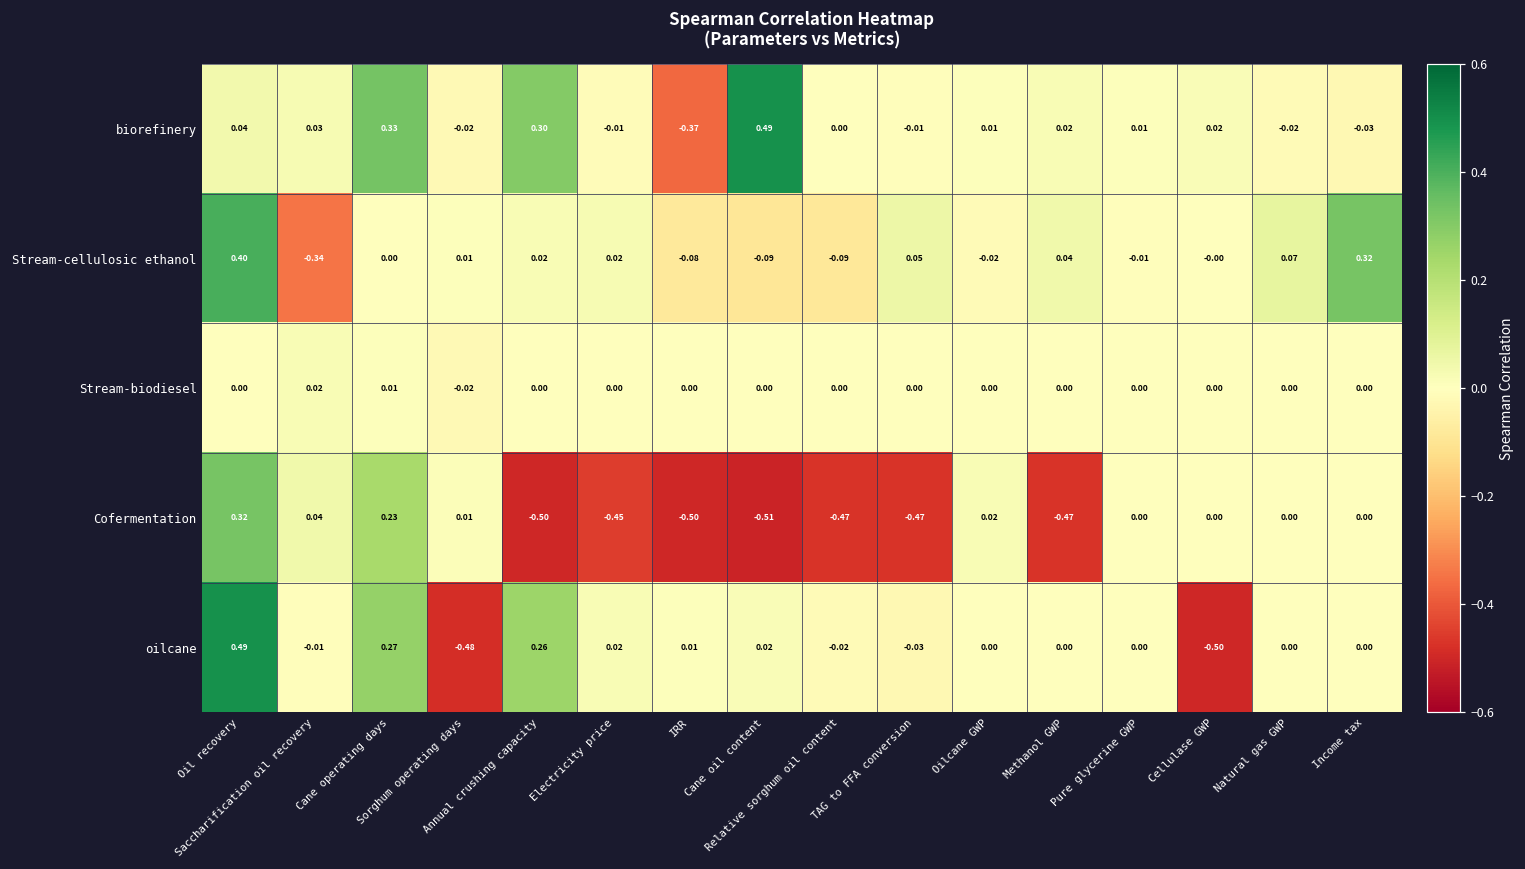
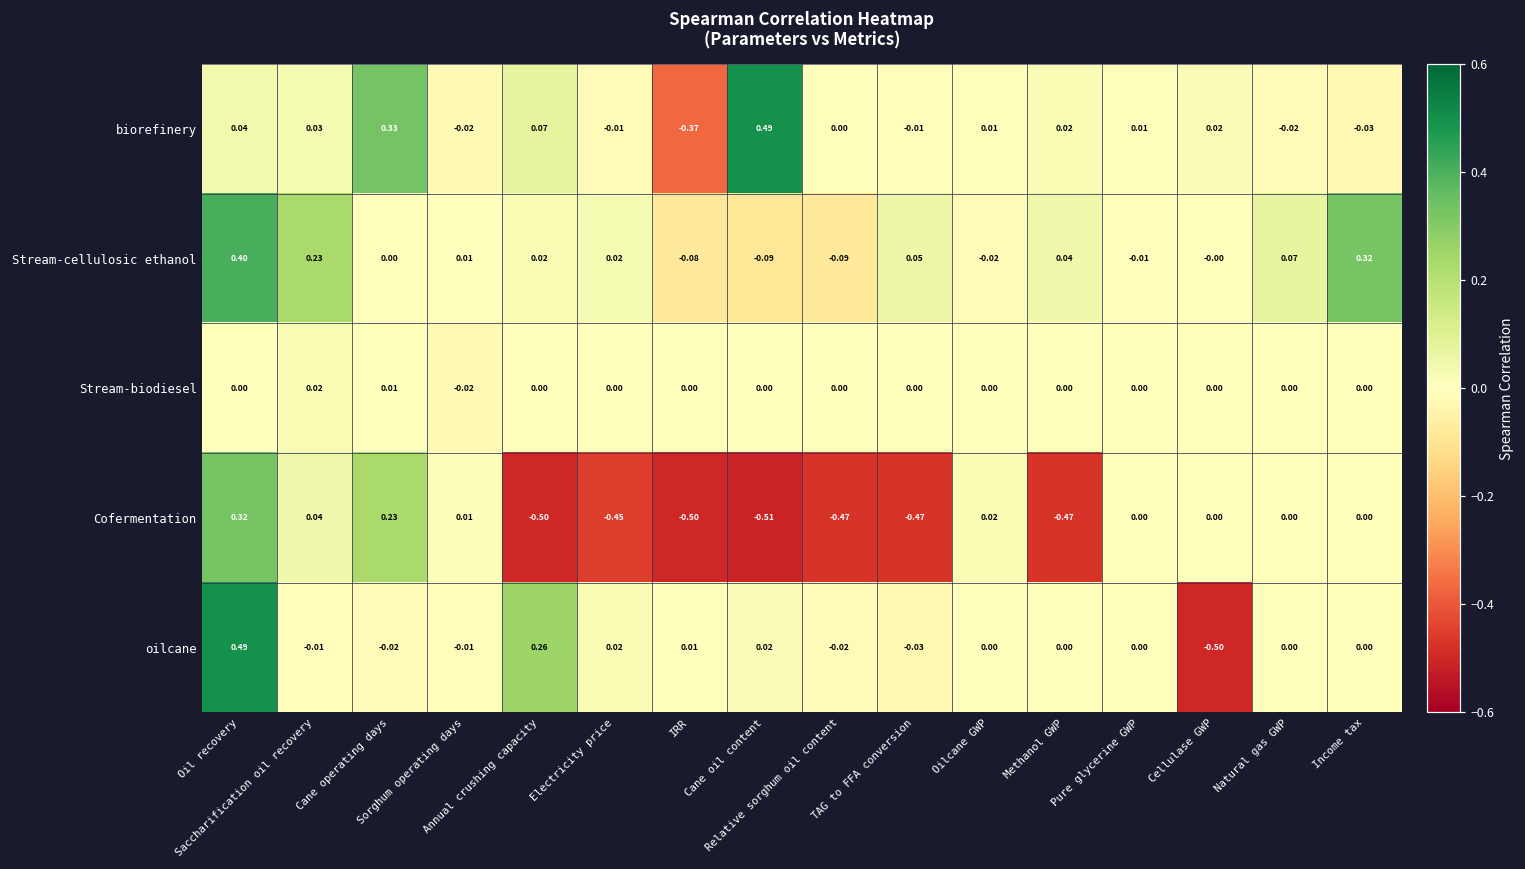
  {
    "biorefinery": {
      "Oil recovery": 0.04,
      "Saccharification oil recovery": 0.03,
      "Cane operating days": 0.33,
      "Sorghum operating days": -0.02,
-     "Annual crushing capacity": 0.30,
+     "Annual crushing capacity": 0.07,
      "Electricity price": -0.01,
      "IRR": -0.37,
      "Cane oil content": 0.49,
      "Relative sorghum oil content": 0.00,
      "TAG to FFA conversion": -0.01,
      "Oilcane GWP": 0.01,
      "Methanol GWP": 0.02,
      "Pure glycerine GWP": 0.01,
      "Cellulase GWP": 0.02,
      "Natural gas GWP": -0.02,
      "Income tax": -0.03
    },
    "Stream-cellulosic ethanol": {
      "Oil recovery": 0.40,
-     "Saccharification oil recovery": -0.34,
+     "Saccharification oil recovery": 0.23,
      "Cane operating days": 0.00,
      "Sorghum operating days": 0.01,
      "Annual crushing capacity": 0.02,
      "Electricity price": 0.02,
      "IRR": -0.08,
      "Cane oil content": -0.09,
      "Relative sorghum oil content": -0.09,
      "TAG to FFA conversion": 0.05,
      "Oilcane GWP": -0.02,
      "Methanol GWP": 0.04,
      "Pure glycerine GWP": -0.01,
      "Cellulase GWP": -0.00,
      "Natural gas GWP": 0.07,
      "Income tax": 0.32
    },
    "Stream-biodiesel": {
      "Oil recovery": 0.00,
      "Saccharification oil recovery": 0.02,
      "Cane operating days": 0.01,
      "Sorghum operating days": -0.02,
      "Annual crushing capacity": 0.00,
      "Electricity price": 0.00,
      "IRR": 0.00,
      "Cane oil content": 0.00,
      "Relative sorghum oil content": 0.00,
      "TAG to FFA conversion": 0.00,
      "Oilcane GWP": 0.00,
      "Methanol GWP": 0.00,
      "Pure glycerine GWP": 0.00,
      "Cellulase GWP": 0.00,
      "Natural gas GWP": 0.00,
      "Income tax": 0.00
    },
    "Cofermentation": {
      "Oil recovery": 0.32,
      "Saccharification oil recovery": 0.04,
      "Cane operating days": 0.23,
      "Sorghum operating days": 0.01,
      "Annual crushing capacity": -0.50,
      "Electricity price": -0.45,
      "IRR": -0.50,
      "Cane oil content": -0.51,
      "Relative sorghum oil content": -0.47,
      "TAG to FFA conversion": -0.47,
      "Oilcane GWP": 0.02,
      "Methanol GWP": -0.47,
      "Pure glycerine GWP": 0.00,
      "Cellulase GWP": 0.00,
      "Natural gas GWP": 0.00,
      "Income tax": 0.00
    },
    "oilcane": {
      "Oil recovery": 0.49,
      "Saccharification oil recovery": -0.01,
-     "Cane operating days": 0.27,
-     "Sorghum operating days": -0.48,
+     "Cane operating days": -0.02,
+     "Sorghum operating days": -0.01,
      "Annual crushing capacity": 0.26,
      "Electricity price": 0.02,
      "IRR": 0.01,
      "Cane oil content": 0.02,
      "Relative sorghum oil content": -0.02,
      "TAG to FFA conversion": -0.03,
      "Oilcane GWP": 0.00,
      "Methanol GWP": 0.00,
      "Pure glycerine GWP": 0.00,
      "Cellulase GWP": -0.50,
      "Natural gas GWP": 0.00,
      "Income tax": 0.00
    }
  }
